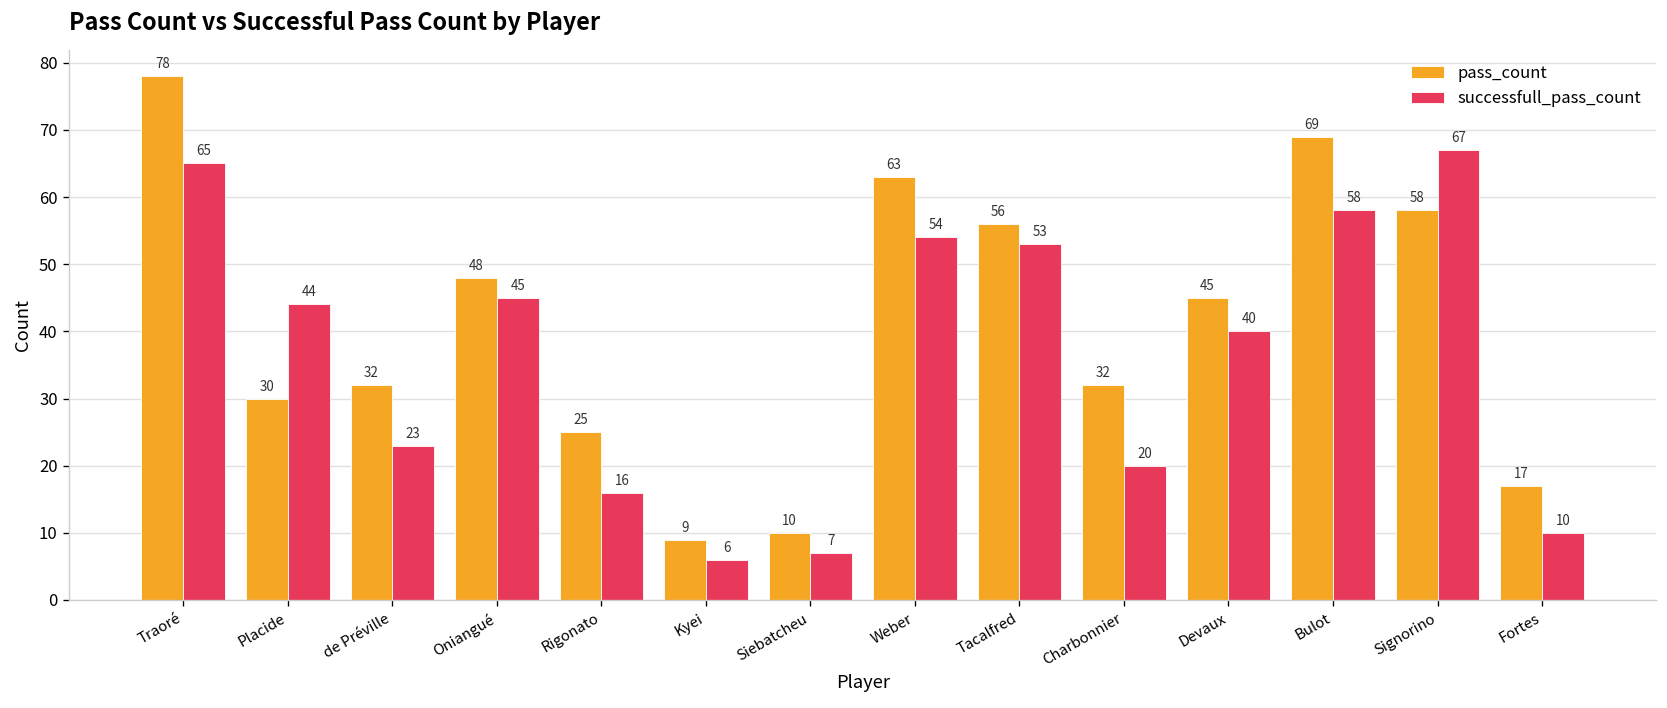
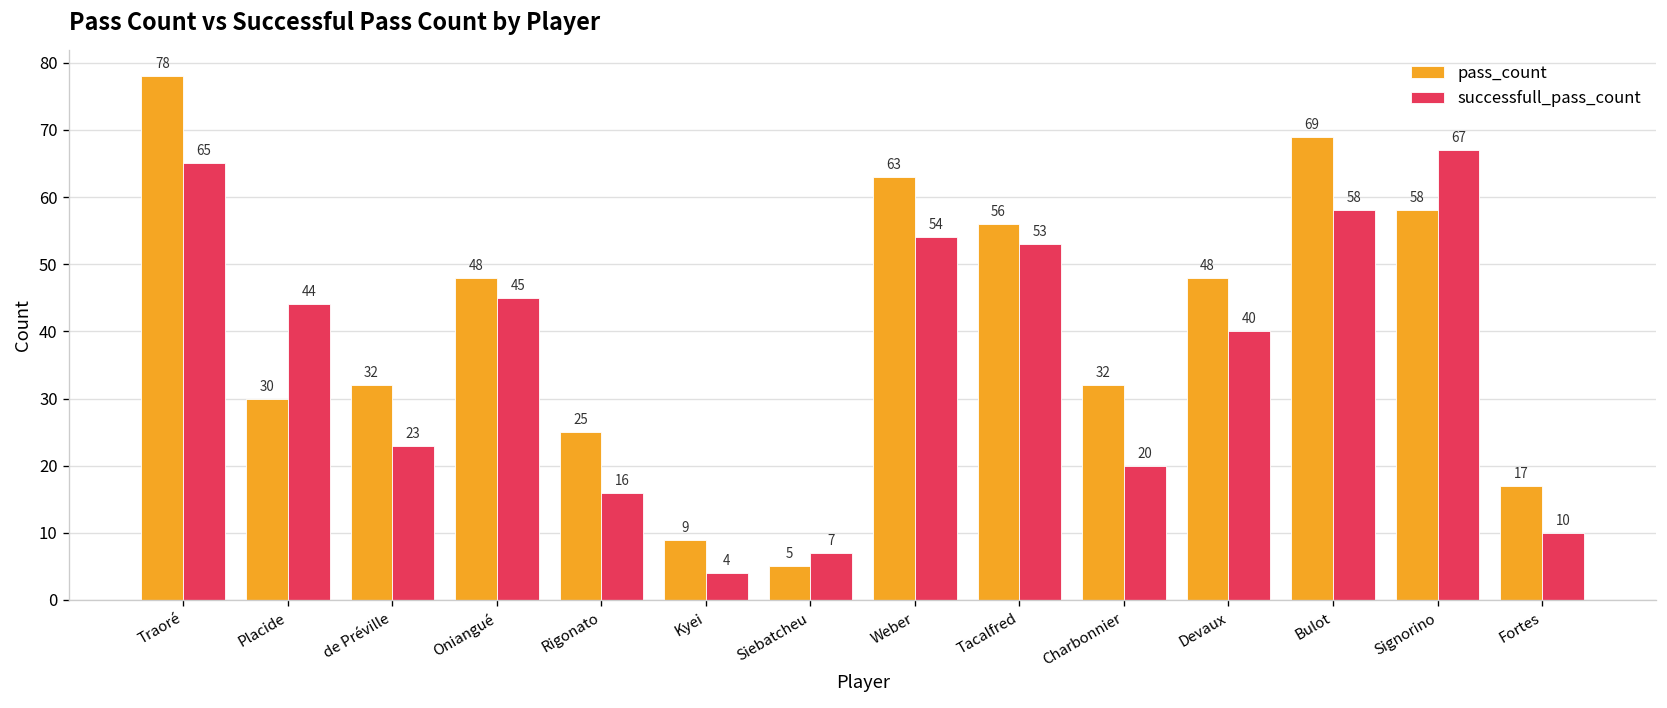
  {
    "pass_count": {
      "Traoré": 78,
      "Placide": 30,
      "de Préville": 32,
      "Oniangué": 48,
      "Rigonato": 25,
      "Kyei": 9,
-     "Siebatcheu": 10,
+     "Siebatcheu": 5,
      "Weber": 63,
      "Tacalfred": 56,
      "Charbonnier": 32,
-     "Devaux": 45,
+     "Devaux": 48,
      "Bulot": 69,
      "Signorino": 58,
      "Fortes": 17
    },
    "successfull_pass_count": {
      "Traoré": 65,
      "Placide": 44,
      "de Préville": 23,
      "Oniangué": 45,
      "Rigonato": 16,
-     "Kyei": 6,
+     "Kyei": 4,
      "Siebatcheu": 7,
      "Weber": 54,
      "Tacalfred": 53,
      "Charbonnier": 20,
      "Devaux": 40,
      "Bulot": 58,
      "Signorino": 67,
      "Fortes": 10
    }
  }
